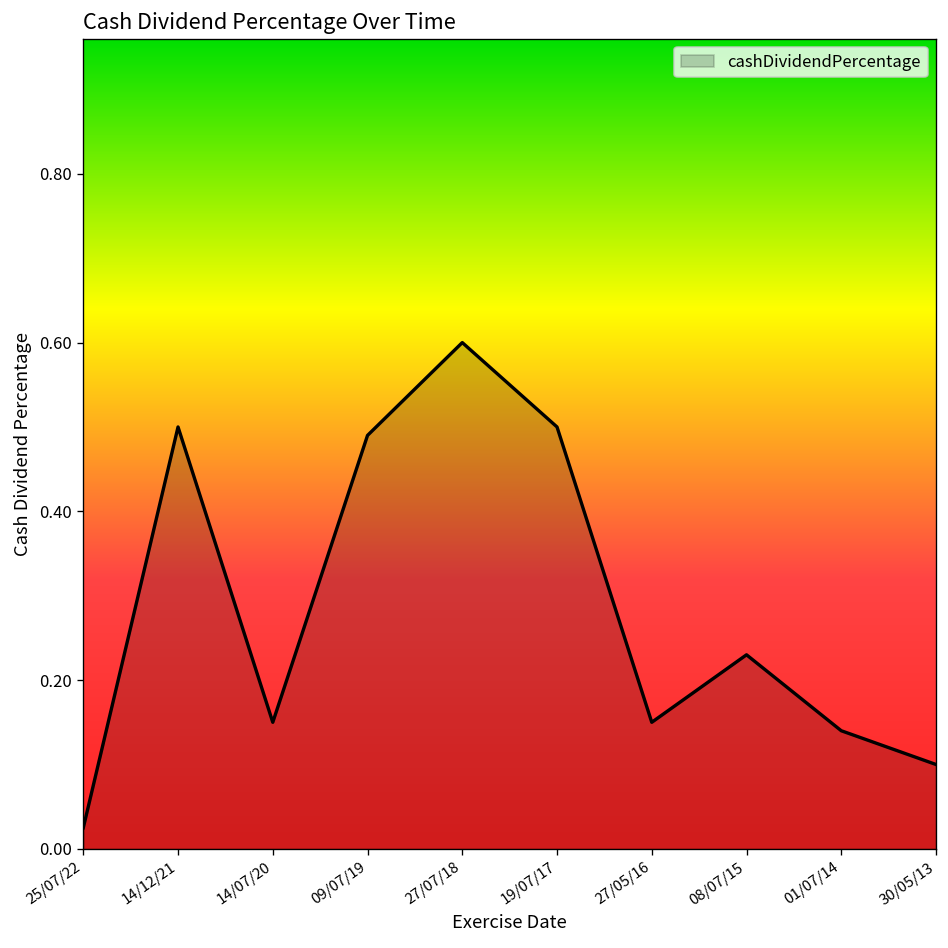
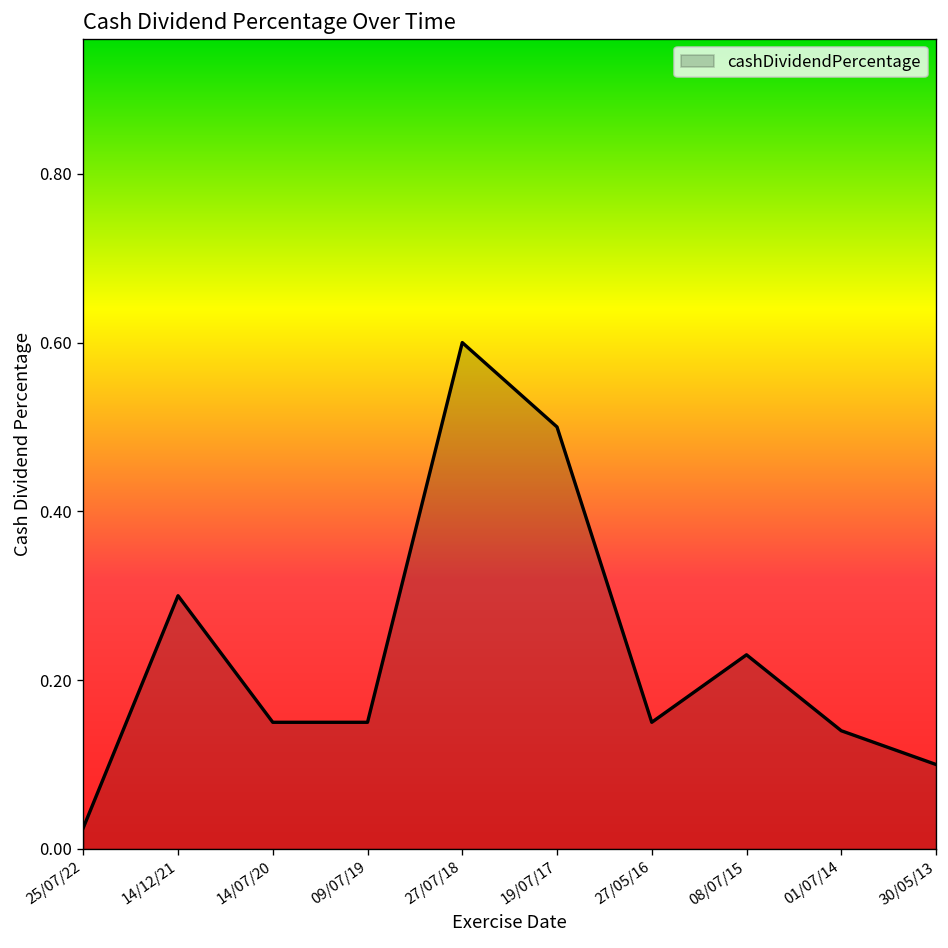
  {
    "25/07/22": 0.03,
-   "14/12/21": 0.5,
+   "14/12/21": 0.3,
    "14/07/20": 0.15,
-   "09/07/19": 0.49,
+   "09/07/19": 0.15,
    "27/07/18": 0.60,
    "19/07/17": 0.50,
    "27/05/16": 0.15,
    "08/07/15": 0.23,
    "01/07/14": 0.14,
    "30/05/13": 0.10
  }
